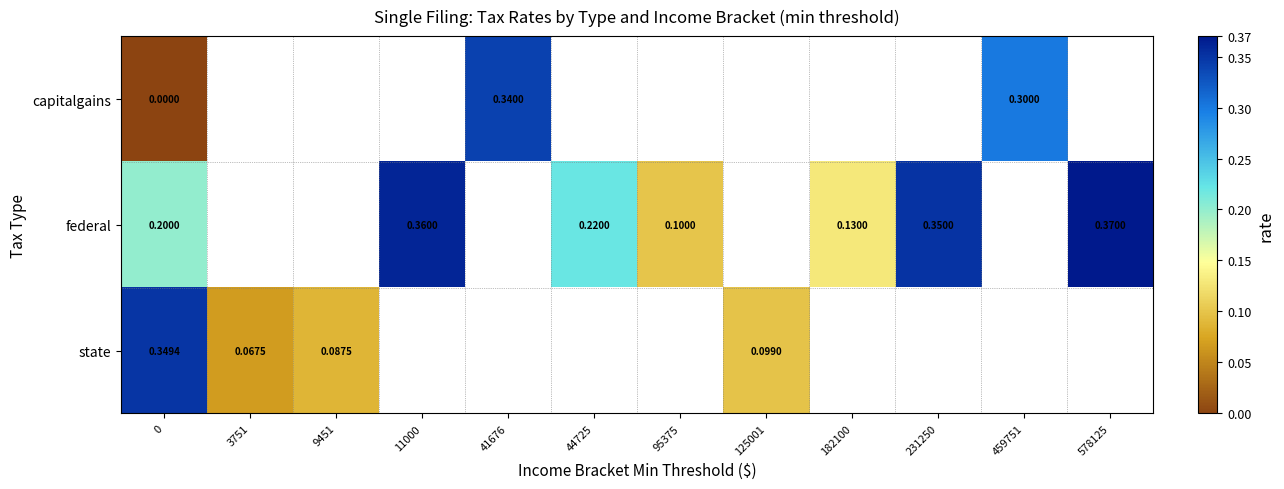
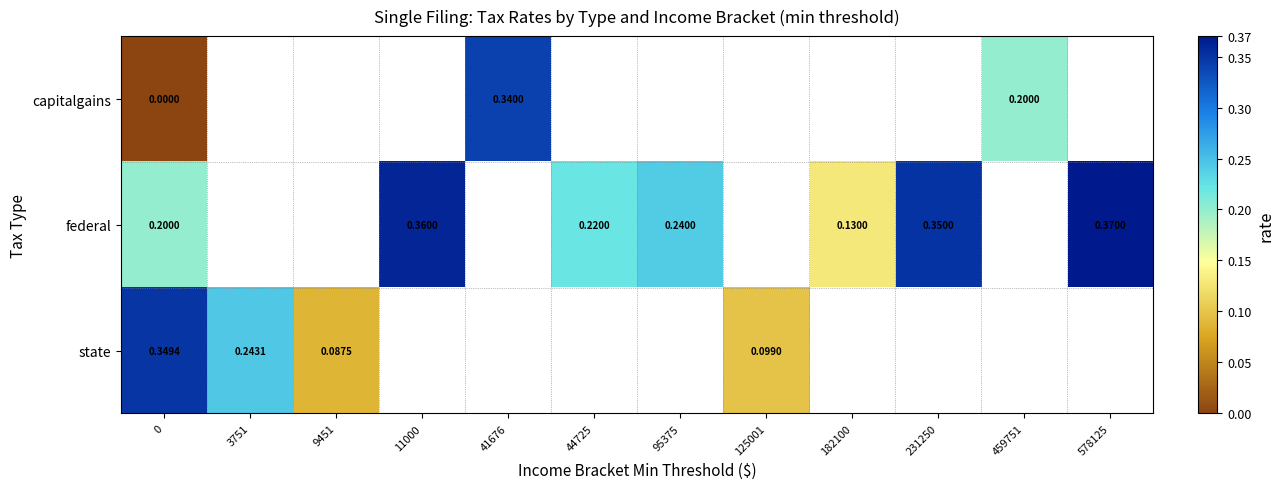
  {
    "capitalgains": {
      "0": 0.0000,
      "41676": 0.3400,
-     "459751": 0.3000
+     "459751": 0.2000
    },
    "federal": {
      "0": 0.2000,
      "11000": 0.3600,
      "44725": 0.2200,
-     "95375": 0.1000,
+     "95375": 0.2400,
      "182100": 0.1300,
      "231250": 0.3500,
      "578125": 0.3700
    },
    "state": {
      "0": 0.3494,
-     "3751": 0.0675,
+     "3751": 0.2431,
      "9451": 0.0875,
      "125001": 0.0990
    }
  }
